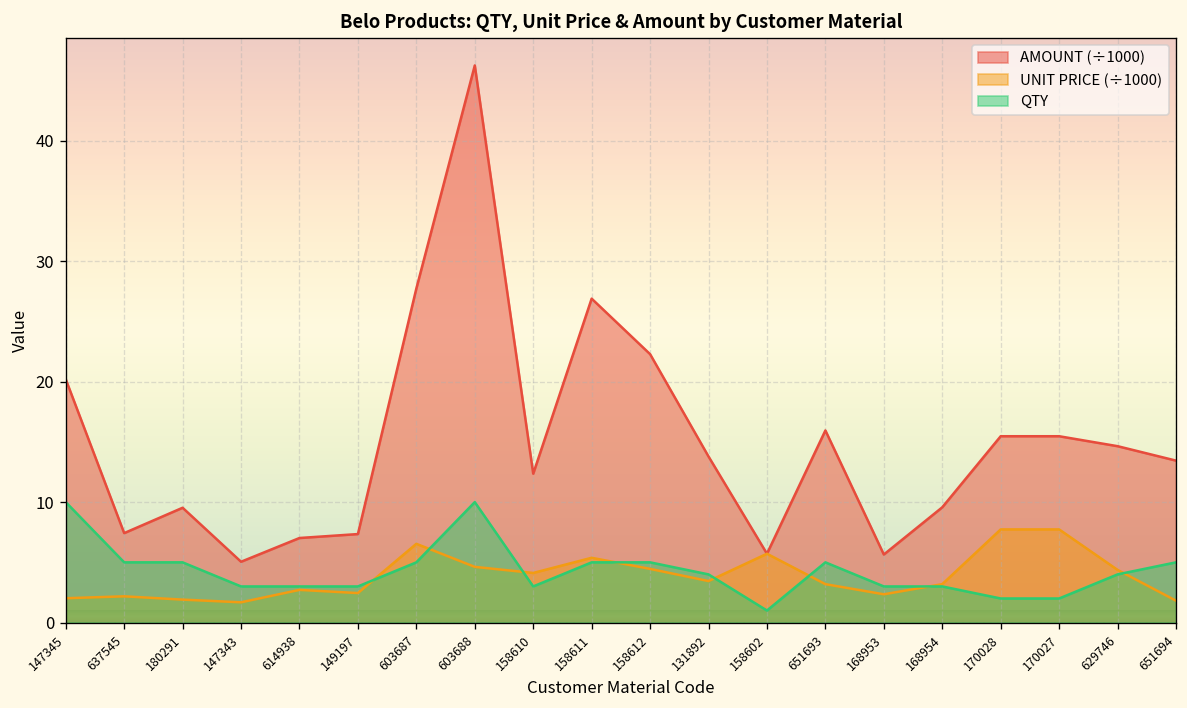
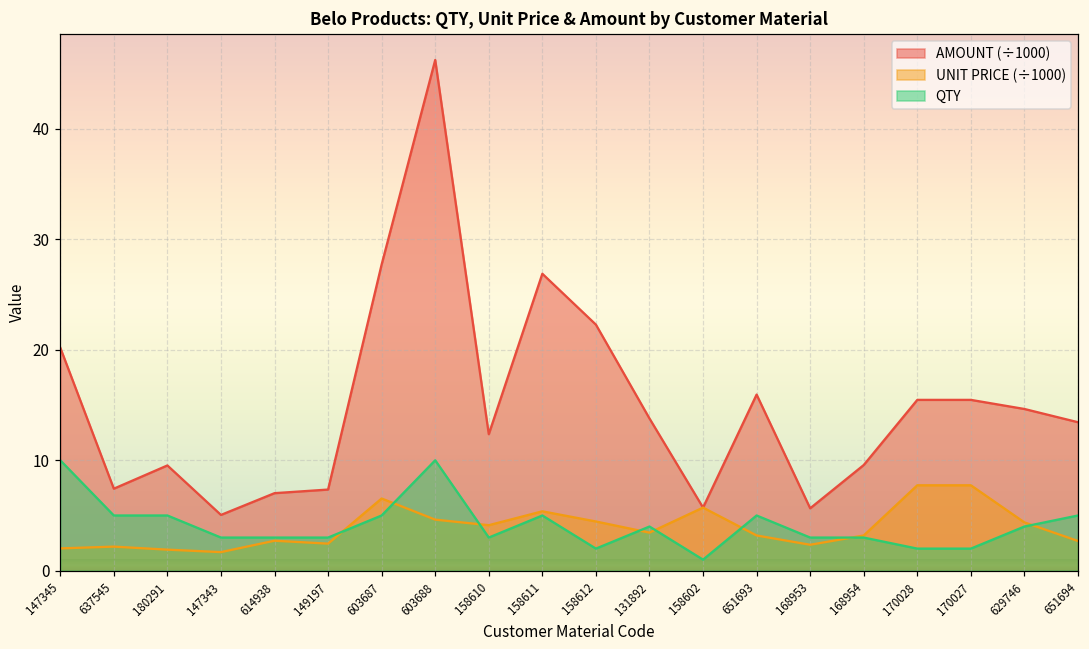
  {
    "AMOUNT (÷1000)": {
      "147345": 20.2,
      "637545": 7.4,
      "180291": 9.5,
      "147343": 5.0,
      "614938": 7.0,
      "149197": 7.3,
      "603687": 27.7,
      "603688": 46.2,
      "158610": 12.4,
      "158611": 26.9,
      "158612": 22.3,
      "131892": 13.8,
      "651693": 15.9,
      "168953": 5.7,
      "168954": 9.6,
      "170028": 15.5,
      "170027": 15.5,
      "629746": 14.6,
      "651694": 13.4
    },
    "UNIT PRICE (÷1000)": {
      "147345": 2.0,
      "637545": 2.2,
      "180291": 1.9,
      "147343": 1.7,
      "614938": 2.7,
      "149197": 2.4,
      "603687": 6.5,
      "603688": 4.6,
      "158610": 4.1,
      "158611": 5.4,
      "158612": 4.5,
      "131892": 3.4,
      "651693": 3.2,
      "168953": 2.3,
      "170028": 7.7,
      "170027": 7.7,
      "629746": 4.4,
-     "651694": 1.8
+     "651694": 2.7
    },
    "QTY": {
      "147345": 10,
      "637545": 5,
      "180291": 5,
      "147343": 3,
      "614938": 3,
      "149197": 3,
      "603687": 5,
      "603688": 10,
      "158610": 3,
      "158611": 5,
-     "158612": 5,
+     "158612": 2,
      "131892": 4,
      "158602": 1,
      "651693": 5,
      "168953": 3,
      "170028": 2,
      "170027": 2,
      "629746": 4,
      "651694": 5
    }
  }
